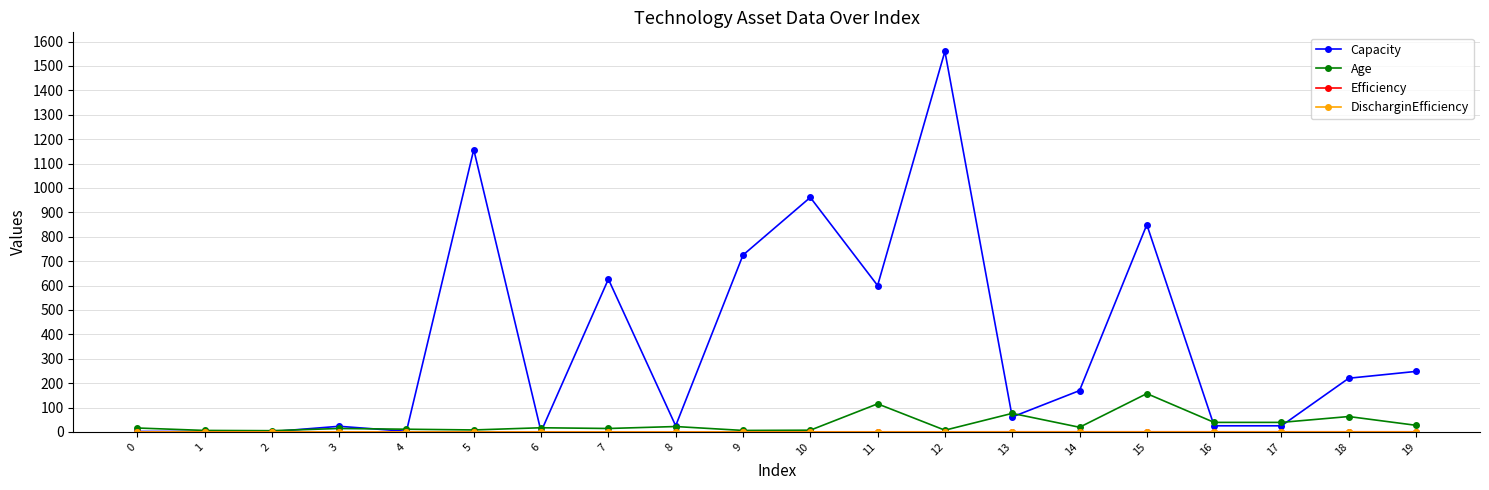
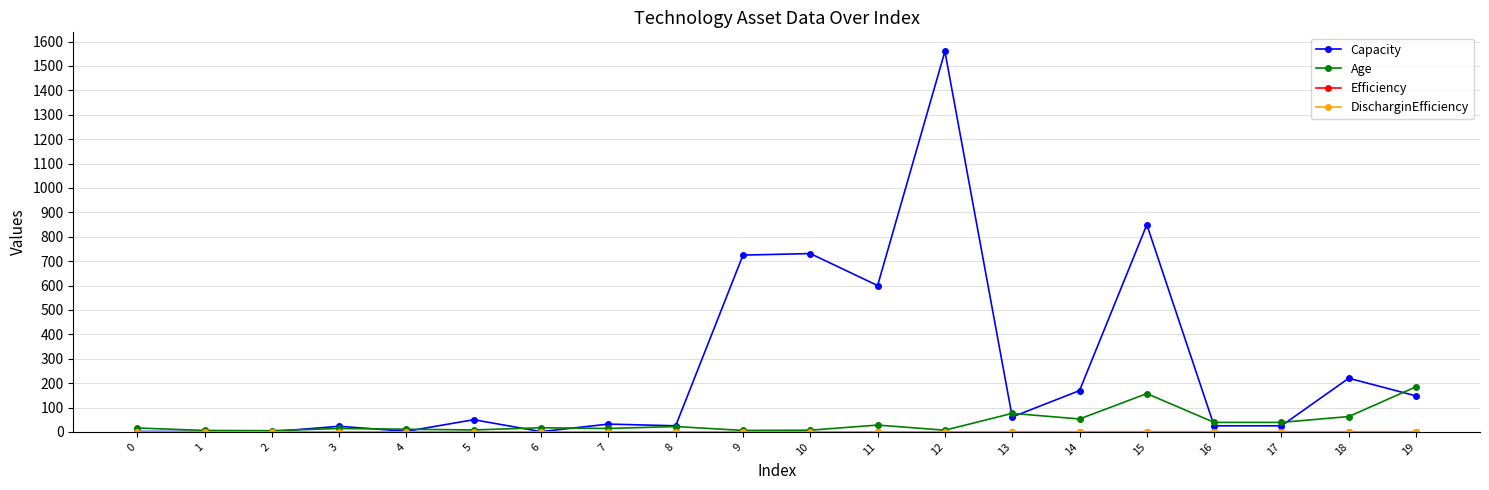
  {
    "Capacity": {
-     "5": 1160,
-     "7": 630,
+     "5": 50,
+     "7": 30,
      "9": 720,
-     "10": 960,
+     "10": 730,
      "11": 600,
      "12": 1560,
      "13": 60,
      "14": 170,
      "15": 850,
      "16": 30,
      "17": 30,
      "18": 220,
-     "19": 250
+     "19": 150
    },
    "Age": {
      "0": 20,
      "6": 20,
      "7": 10,
-     "11": 120,
+     "11": 30,
      "13": 80,
-     "14": 20,
+     "14": 50,
      "15": 160,
      "16": 40,
      "17": 40,
      "18": 60,
-     "19": 30
+     "19": 190
    },
    "DischarginEfficiency": {
      "3": 0,
      "7": 0,
      "8": 0,
      "11": 0,
      "13": 0,
      "14": 0,
      "15": 0,
      "16": 0,
      "17": 0,
      "18": 0,
      "19": 0
    }
  }
